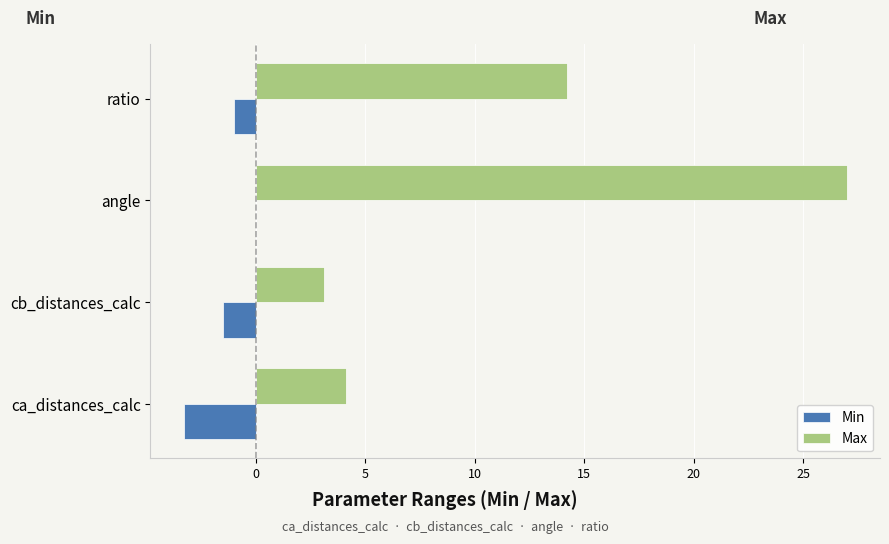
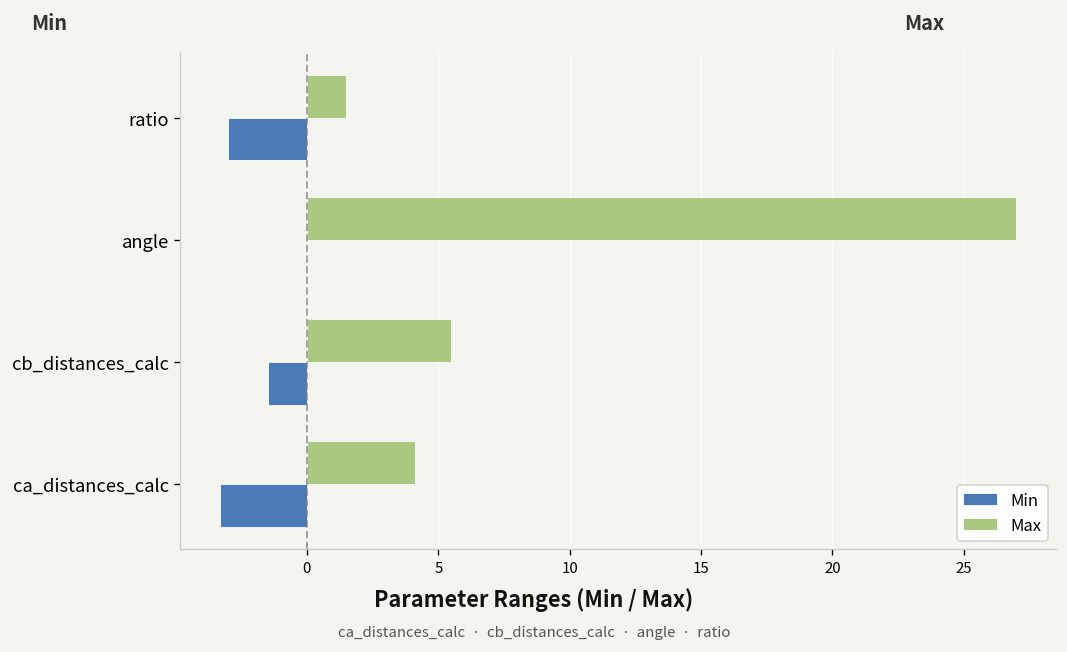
  {
    "Min": {
-     "ratio": -1.0,
+     "ratio": -3.0,
      "angle": 0.0,
      "cb_distances_calc": -1.5,
      "ca_distances_calc": -3.3
    },
    "Max": {
-     "ratio": 14.2,
+     "ratio": 1.5,
      "angle": 27.0,
-     "cb_distances_calc": 3.1,
+     "cb_distances_calc": 5.5,
      "ca_distances_calc": 4.1
    }
  }
